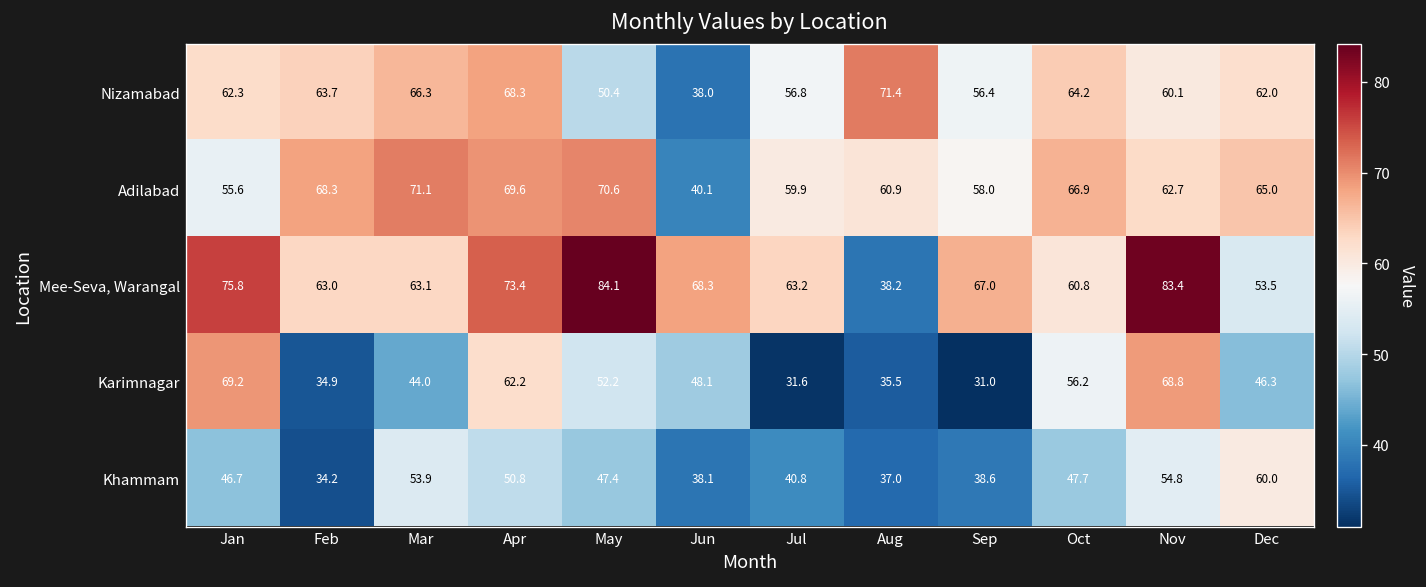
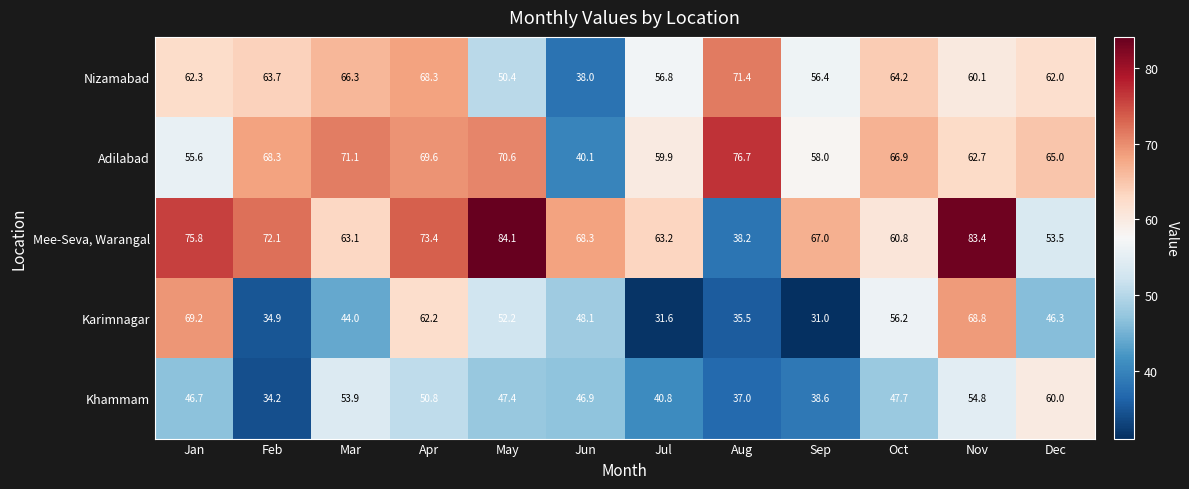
  {
    "Nizamabad": {
      "Jan": 62.3,
      "Feb": 63.7,
      "Mar": 66.3,
      "Apr": 68.3,
      "May": 50.4,
      "Jun": 38.0,
      "Jul": 56.8,
      "Aug": 71.4,
      "Sep": 56.4,
      "Oct": 64.2,
      "Nov": 60.1,
      "Dec": 62.0
    },
    "Adilabad": {
      "Jan": 55.6,
      "Feb": 68.3,
      "Mar": 71.1,
      "Apr": 69.6,
      "May": 70.6,
      "Jun": 40.1,
      "Jul": 59.9,
-     "Aug": 60.9,
+     "Aug": 76.7,
      "Sep": 58.0,
      "Oct": 66.9,
      "Nov": 62.7,
      "Dec": 65.0
    },
    "Mee-Seva, Warangal": {
      "Jan": 75.8,
-     "Feb": 63.0,
+     "Feb": 72.1,
      "Mar": 63.1,
      "Apr": 73.4,
      "May": 84.1,
      "Jun": 68.3,
      "Jul": 63.2,
      "Aug": 38.2,
      "Sep": 67.0,
      "Oct": 60.8,
      "Nov": 83.4,
      "Dec": 53.5
    },
    "Karimnagar": {
      "Jan": 69.2,
      "Feb": 34.9,
      "Mar": 44.0,
      "Apr": 62.2,
      "Jun": 48.1,
      "Jul": 31.6,
      "Aug": 35.5,
      "Sep": 31.0,
      "Oct": 56.2,
      "Nov": 68.8,
      "Dec": 46.3
    },
    "Khammam": {
      "Jan": 46.7,
      "Feb": 34.2,
      "Mar": 53.9,
      "Apr": 50.8,
      "May": 47.4,
-     "Jun": 38.1,
+     "Jun": 46.9,
      "Jul": 40.8,
      "Aug": 37.0,
      "Sep": 38.6,
      "Oct": 47.7,
      "Nov": 54.8,
      "Dec": 60.0
    }
  }
